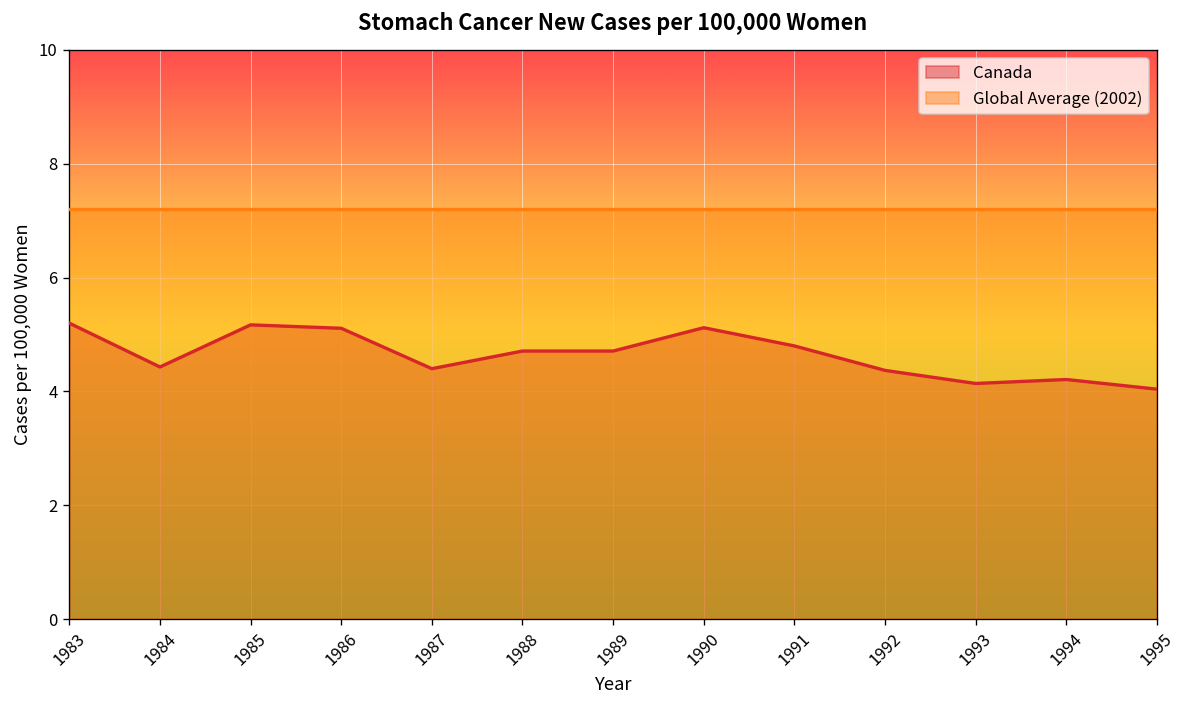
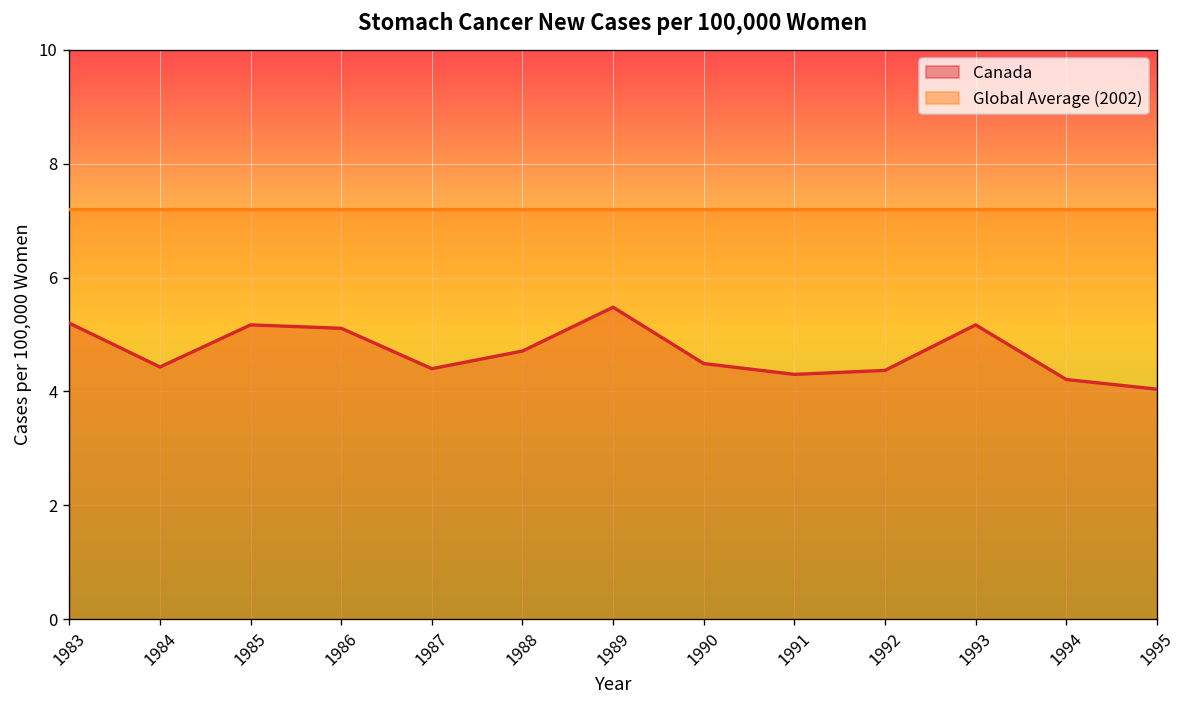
  {
    "Canada": {
      "1983": 5.2,
      "1984": 4.4,
      "1985": 5.2,
      "1986": 5.1,
      "1987": 4.4,
      "1988": 4.7,
-     "1989": 4.7,
-     "1990": 5.1,
-     "1991": 4.8,
+     "1989": 5.5,
+     "1990": 4.5,
+     "1991": 4.3,
      "1992": 4.4,
-     "1993": 4.1,
+     "1993": 5.2,
      "1994": 4.2,
      "1995": 4.0
    },
    "Global Average (2002)": {
      "1983": 7.2,
      "1984": 7.2,
      "1985": 7.2,
      "1986": 7.2,
      "1987": 7.2,
      "1988": 7.2,
      "1989": 7.2,
      "1990": 7.2,
      "1991": 7.2,
      "1992": 7.2,
      "1993": 7.2,
      "1994": 7.2,
      "1995": 7.2
    }
  }
